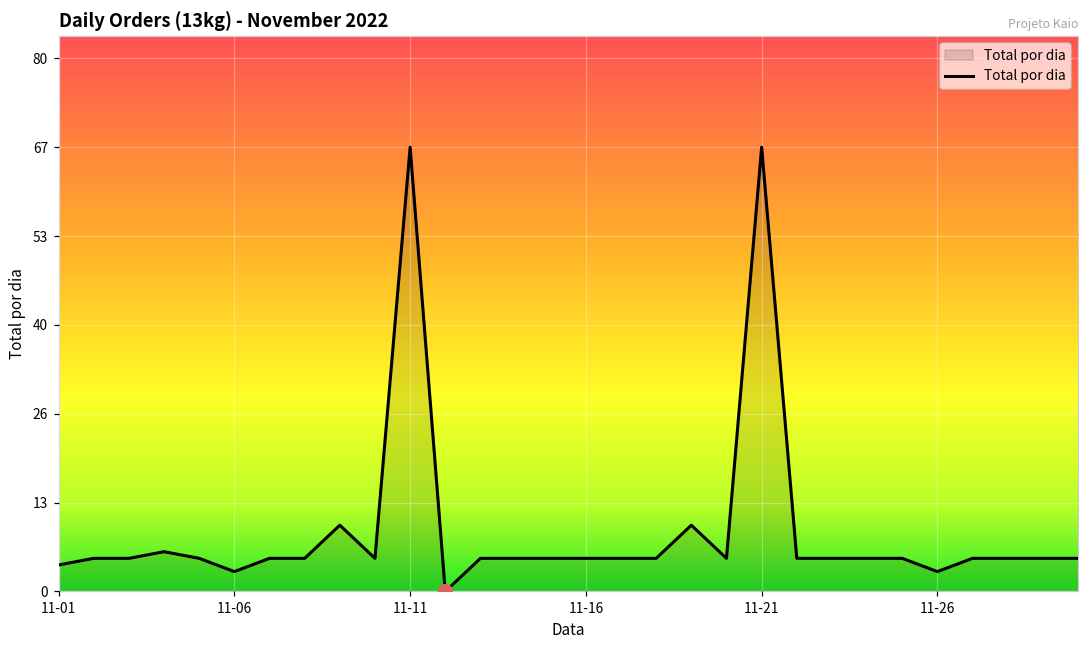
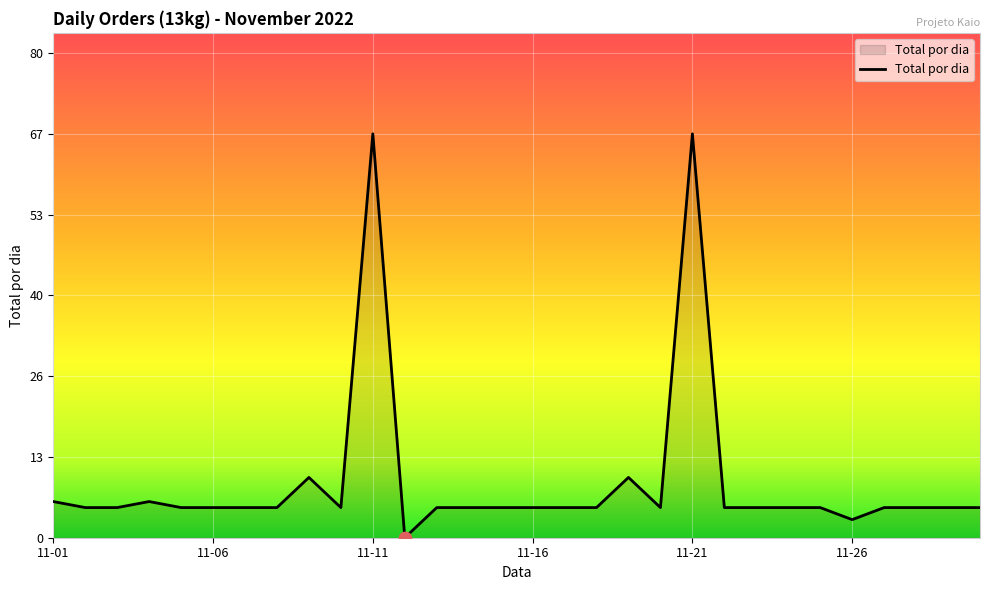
  {
    "Total por dia": {
-     "11-01": 4,
-     "11-06": 3,
+     "11-01": 6,
+     "11-06": 5,
      "11-11": 67,
      "11-16": 5,
      "11-21": 67,
      "11-26": 3
    }
  }
